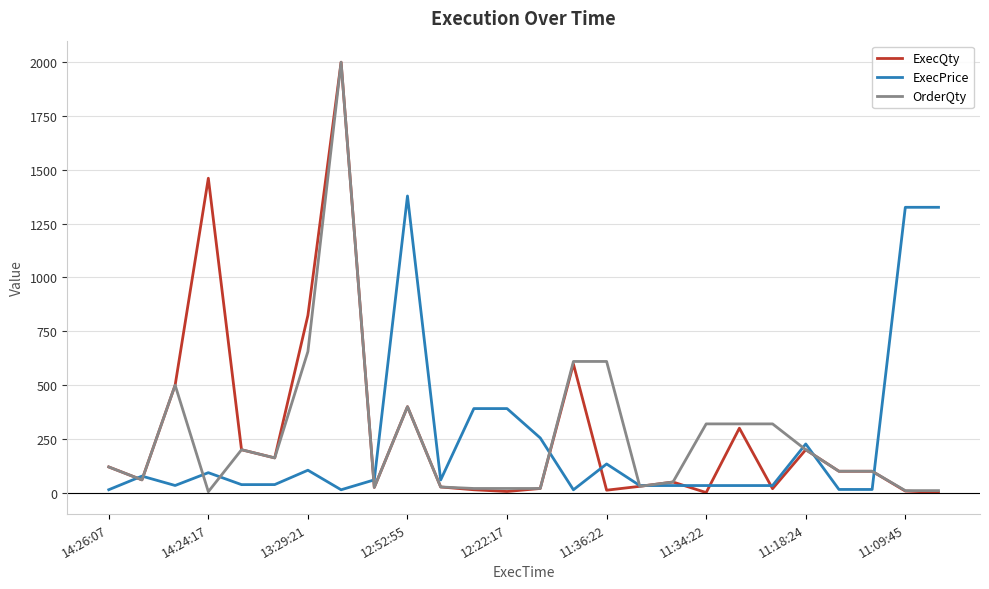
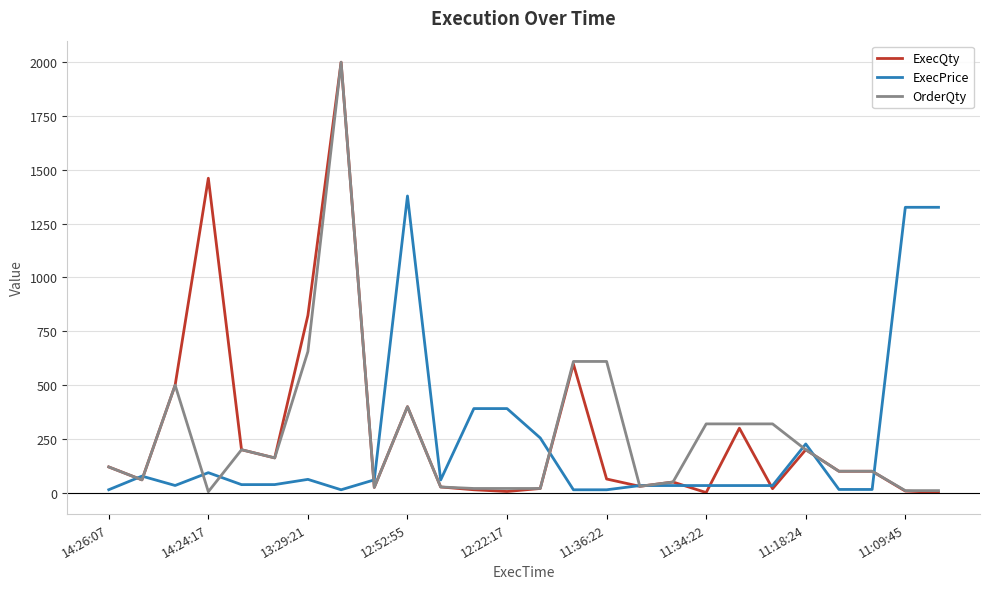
  {
    "ExecQty": {
      "14:24:17": 1460,
      "13:29:21": 820,
-     "11:36:22": 10
+     "11:36:22": 60
    },
    "ExecPrice": {
      "14:26:07": 10,
      "14:24:17": 90,
-     "13:29:21": 100,
+     "13:29:21": 60,
      "12:52:55": 1380,
-     "11:36:22": 130,
+     "11:36:22": 10,
      "11:18:24": 230,
      "11:09:45": 1330
    },
    "OrderQty": {
      "14:24:17": 10,
      "13:29:21": 660,
      "11:36:22": 610
    }
  }
